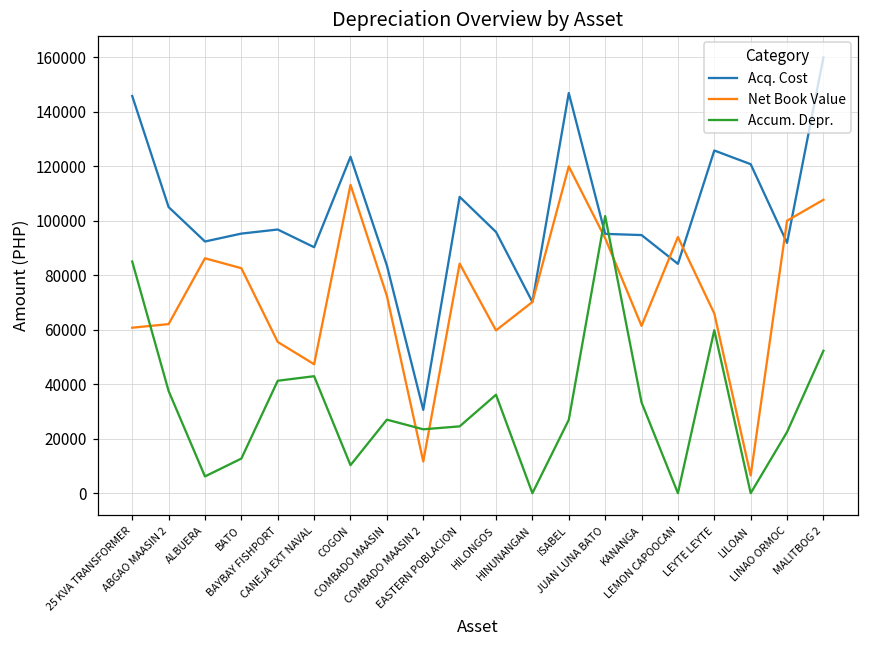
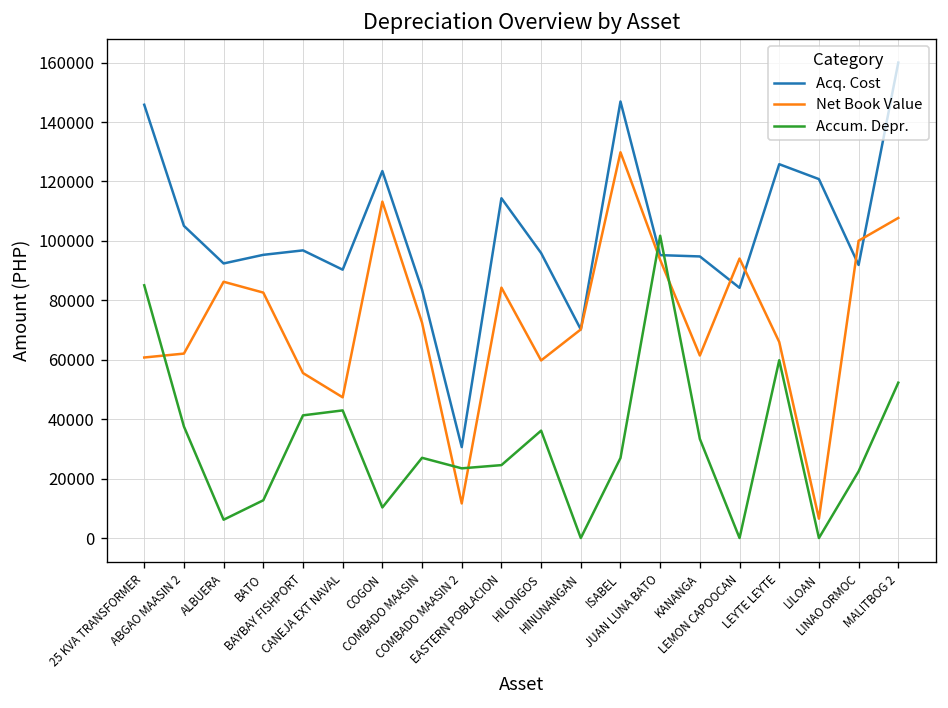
  {
    "Acq. Cost": {
      "25 KVA TRANSFORMER": 146000,
      "ABGAO MAASIN 2": 105000,
      "ALBUERA": 92000,
      "BATO": 95000,
      "BAYBAY FISHPORT": 97000,
      "CANEJA EXT NAVAL": 90000,
      "COGON": 123000,
      "COMBADO MAASIN": 84000,
      "COMBADO MAASIN 2": 31000,
-     "EASTERN POBLACION": 109000,
+     "EASTERN POBLACION": 114000,
      "HILONGOS": 96000,
      "ISABEL": 147000,
      "JUAN LUNA BATO": 95000,
      "KANANGA": 95000,
      "LEMON CAPOOCAN": 84000,
      "LEYTE LEYTE": 126000,
      "LILOAN": 121000,
      "LINAO ORMOC": 92000
    },
    "Net Book Value": {
      "25 KVA TRANSFORMER": 61000,
      "ABGAO MAASIN 2": 62000,
      "ALBUERA": 86000,
      "BATO": 83000,
      "BAYBAY FISHPORT": 56000,
      "CANEJA EXT NAVAL": 47000,
      "COGON": 113000,
      "COMBADO MAASIN": 72000,
      "COMBADO MAASIN 2": 12000,
      "EASTERN POBLACION": 84000,
      "HILONGOS": 60000,
-     "ISABEL": 120000,
+     "ISABEL": 130000,
      "JUAN LUNA BATO": 94000,
      "KANANGA": 61000,
      "LEMON CAPOOCAN": 94000,
      "LEYTE LEYTE": 66000,
      "LILOAN": 7000,
      "LINAO ORMOC": 100000,
      "MALITBOG 2": 108000
    },
    "Accum. Depr.": {
      "25 KVA TRANSFORMER": 85000,
      "ABGAO MAASIN 2": 38000,
      "ALBUERA": 6000,
      "BATO": 13000,
      "BAYBAY FISHPORT": 41000,
      "CANEJA EXT NAVAL": 43000,
      "COGON": 10000,
      "COMBADO MAASIN": 27000,
      "COMBADO MAASIN 2": 23000,
      "EASTERN POBLACION": 25000,
      "HILONGOS": 36000,
      "HINUNANGAN": 0,
      "ISABEL": 27000,
      "JUAN LUNA BATO": 102000,
      "KANANGA": 33000,
      "LEMON CAPOOCAN": 0,
      "LEYTE LEYTE": 60000,
      "LILOAN": 0,
      "LINAO ORMOC": 22000,
      "MALITBOG 2": 52000
    }
  }
